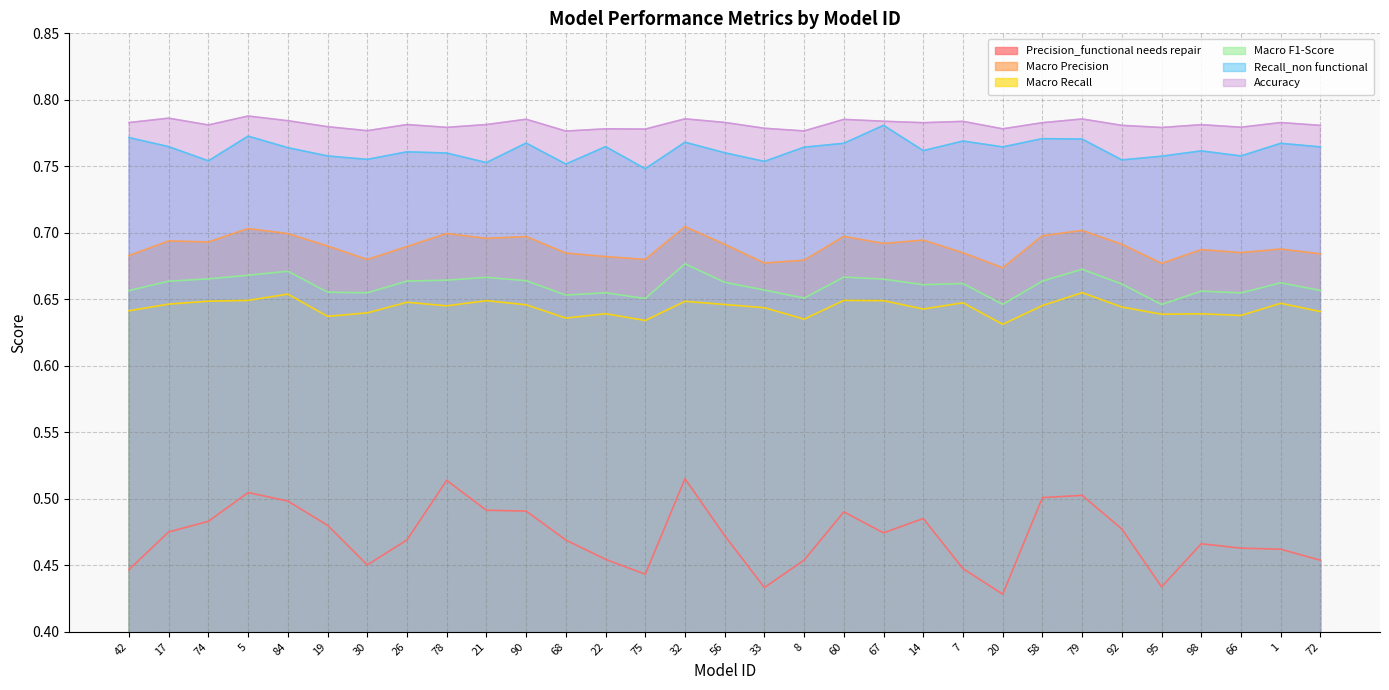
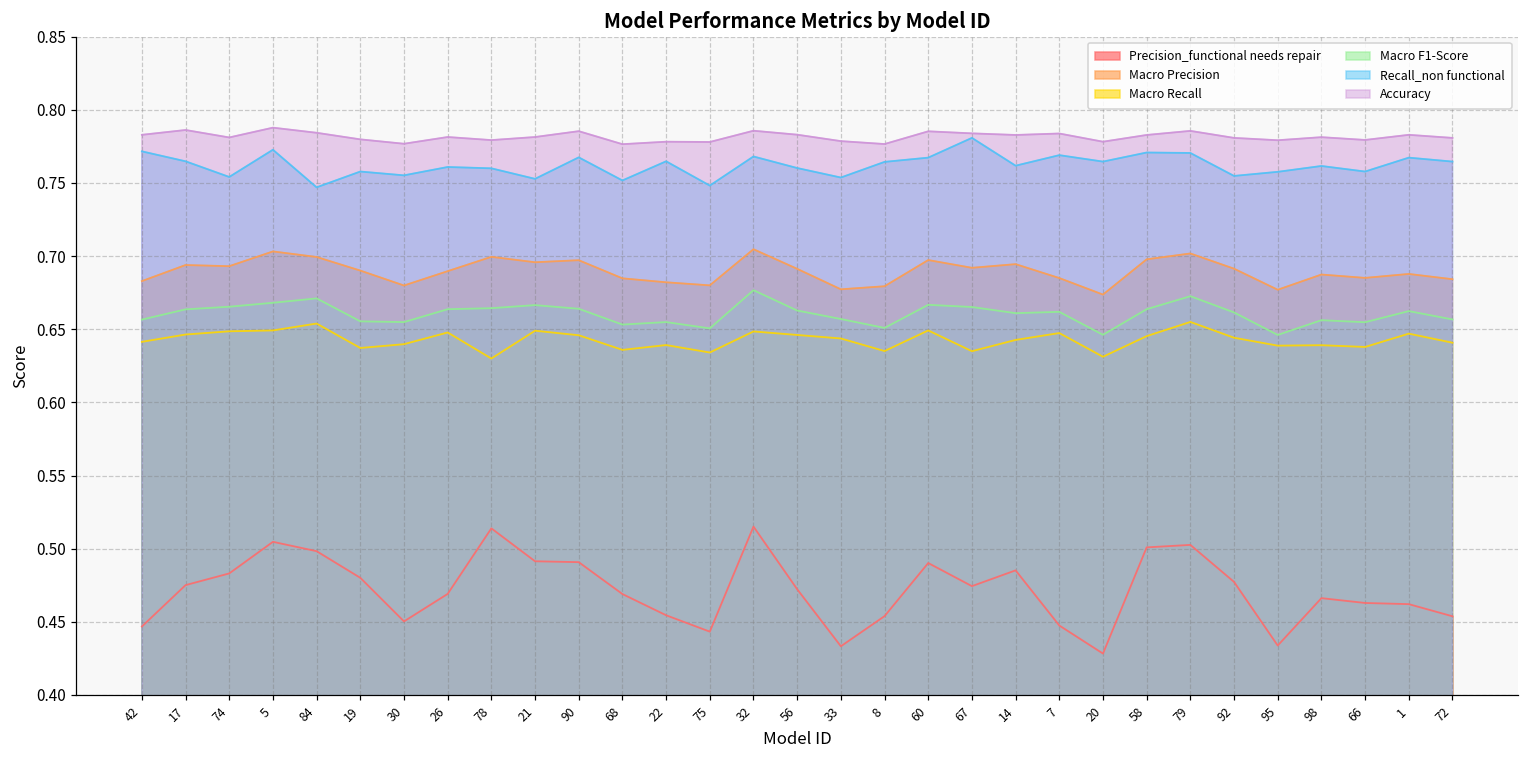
  {
    "Macro Recall": {
      "42": 0.641,
      "17": 0.646,
      "74": 0.649,
      "5": 0.649,
      "84": 0.654,
      "19": 0.637,
      "30": 0.640,
      "26": 0.648,
-     "78": 0.645,
+     "78": 0.630,
      "21": 0.649,
      "90": 0.646,
      "68": 0.636,
      "22": 0.639,
      "75": 0.634,
      "32": 0.649,
      "56": 0.646,
      "33": 0.644,
      "8": 0.635,
      "60": 0.649,
-     "67": 0.649,
+     "67": 0.635,
      "14": 0.643,
      "7": 0.647,
      "20": 0.631,
      "58": 0.645,
      "79": 0.655,
      "92": 0.644,
      "95": 0.639,
      "98": 0.639,
      "66": 0.638,
      "1": 0.647,
      "72": 0.641
    },
    "Macro F1-Score": {
      "42": 0.657,
      "17": 0.664,
      "74": 0.665,
      "5": 0.668,
      "84": 0.671,
      "19": 0.655,
      "30": 0.655,
      "26": 0.664,
      "78": 0.664,
      "21": 0.667,
      "90": 0.664,
      "68": 0.653,
      "22": 0.655,
      "75": 0.651,
      "32": 0.677,
      "56": 0.663,
      "33": 0.657,
      "8": 0.651,
      "60": 0.667,
      "67": 0.665,
      "14": 0.661,
      "7": 0.662,
      "20": 0.646,
      "58": 0.664,
      "79": 0.673,
      "92": 0.662,
      "95": 0.646,
      "98": 0.656,
      "66": 0.655,
      "1": 0.662,
      "72": 0.657
    },
    "Recall_non functional": {
      "42": 0.772,
      "17": 0.765,
      "74": 0.754,
      "5": 0.773,
-     "84": 0.764,
+     "84": 0.747,
      "19": 0.758,
      "30": 0.755,
      "26": 0.761,
      "78": 0.760,
      "21": 0.753,
      "90": 0.768,
      "68": 0.752,
      "22": 0.765,
      "75": 0.748,
      "32": 0.768,
      "56": 0.760,
      "33": 0.754,
      "8": 0.764,
      "60": 0.767,
      "67": 0.781,
      "14": 0.762,
      "7": 0.769,
      "20": 0.765,
      "58": 0.771,
      "79": 0.771,
      "92": 0.755,
      "95": 0.758,
      "98": 0.762,
      "66": 0.758,
      "1": 0.767,
      "72": 0.765
    },
    "Accuracy": {
      "42": 0.783,
      "17": 0.786,
      "74": 0.781,
      "5": 0.788,
      "84": 0.784,
      "19": 0.780,
      "30": 0.777,
      "26": 0.781,
      "78": 0.779,
      "21": 0.781,
      "90": 0.785,
      "68": 0.777,
      "22": 0.778,
      "75": 0.778,
      "32": 0.786,
      "56": 0.783,
      "33": 0.779,
      "8": 0.777,
      "60": 0.785,
      "67": 0.784,
      "14": 0.783,
      "7": 0.784,
      "20": 0.778,
      "58": 0.783,
      "79": 0.786,
      "92": 0.781,
      "95": 0.779,
      "98": 0.781,
      "66": 0.779,
      "1": 0.783,
      "72": 0.781
    }
  }
